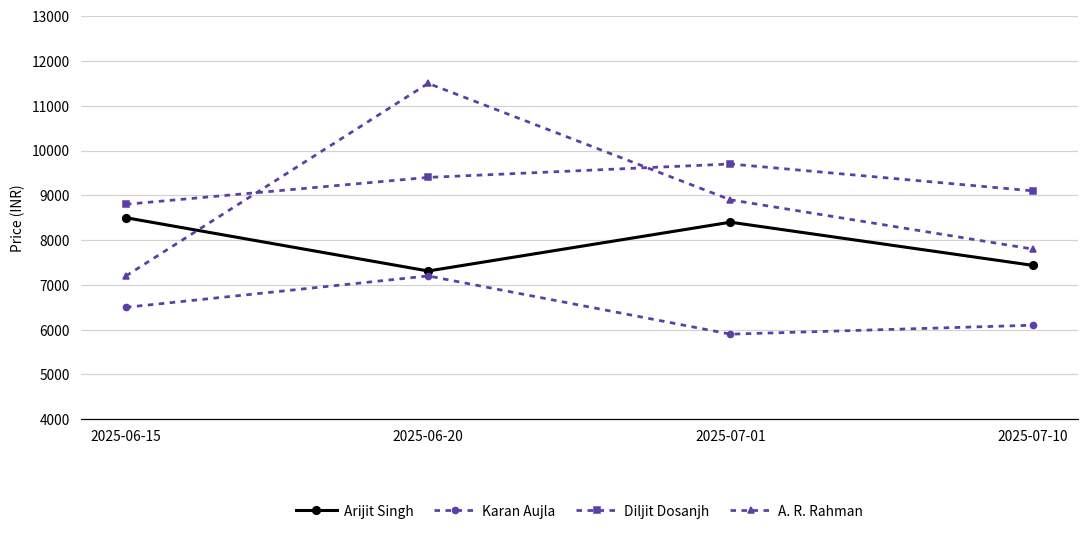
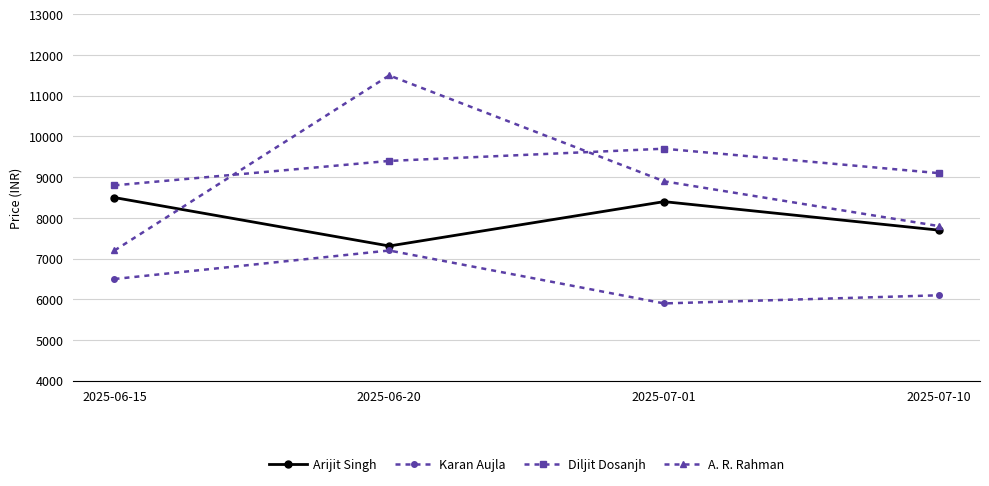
  {
    "Arijit Singh": {
      "2025-06-15": 8500,
      "2025-06-20": 7300,
      "2025-07-01": 8400,
-     "2025-07-10": 7400
+     "2025-07-10": 7700
    }
  }
